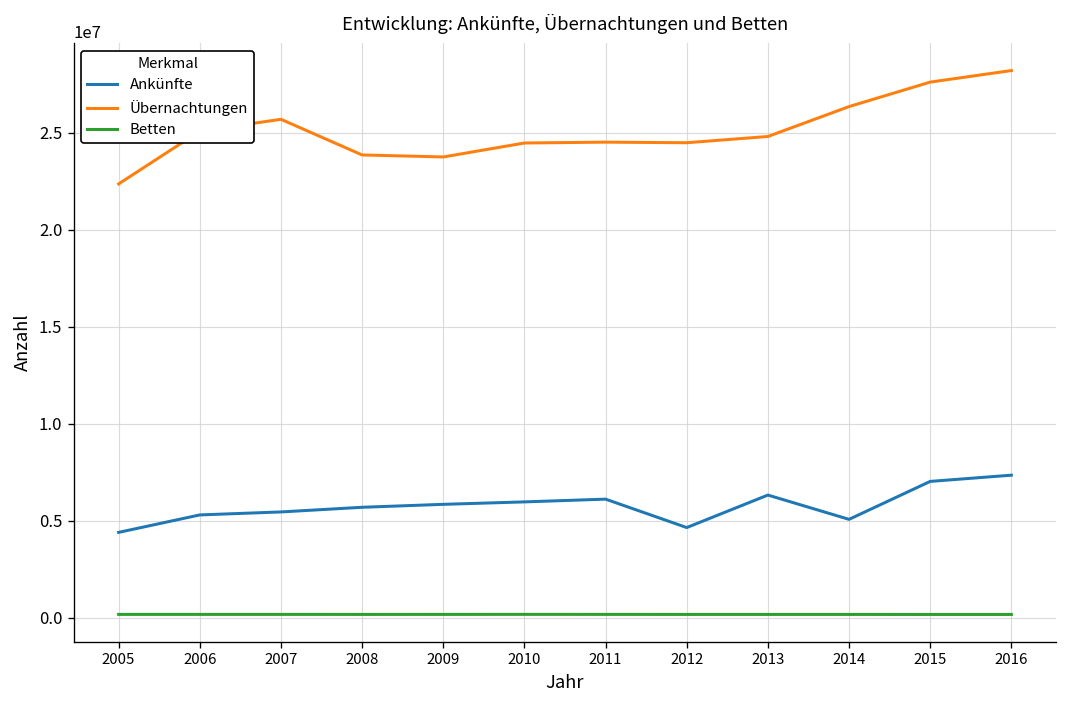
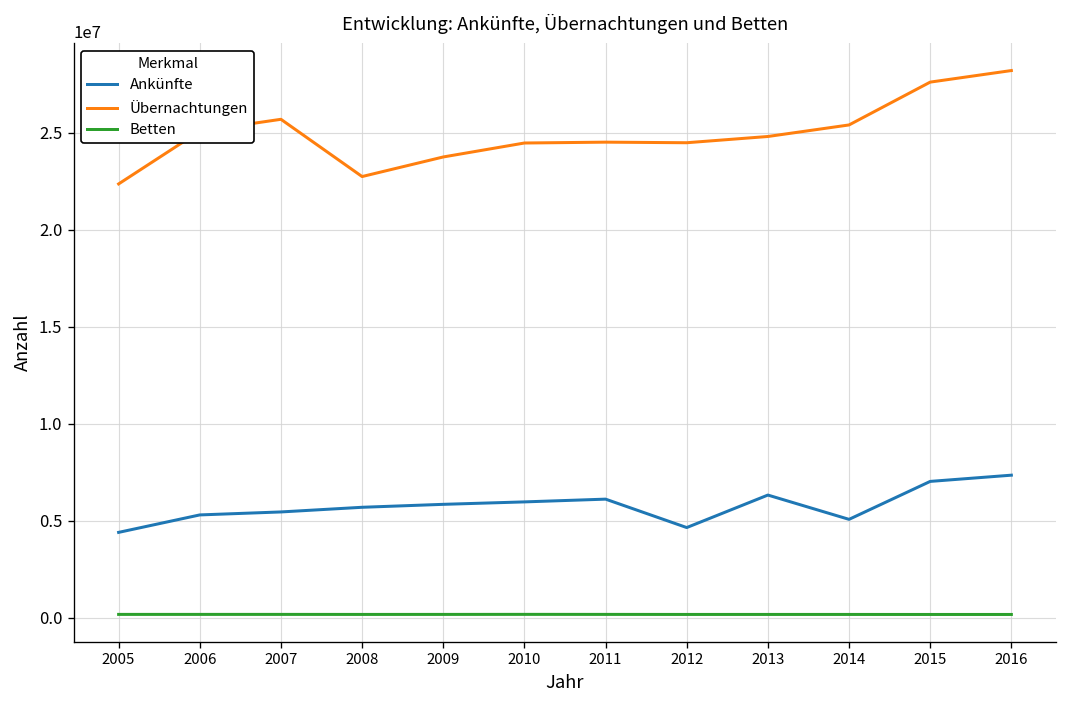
  {
    "Ankünfte": {
      "2005": 4400000,
      "2006": 5300000,
      "2007": 5500000,
      "2008": 5700000,
      "2009": 5800000,
      "2010": 6000000,
      "2011": 6100000,
      "2012": 4700000,
      "2013": 6300000,
      "2014": 5100000,
      "2015": 7000000,
      "2016": 7400000
    },
    "Übernachtungen": {
      "2005": 22400000,
      "2007": 25700000,
-     "2008": 23900000,
+     "2008": 22700000,
      "2009": 23800000,
      "2010": 24500000,
      "2011": 24500000,
      "2012": 24500000,
      "2013": 24800000,
-     "2014": 26300000,
+     "2014": 25400000,
      "2015": 27600000,
      "2016": 28200000
    },
    "Betten": {
      "2005": 200000,
      "2006": 200000,
      "2007": 200000,
      "2008": 200000,
      "2009": 200000,
      "2010": 200000,
      "2011": 200000,
      "2012": 200000,
      "2013": 200000,
      "2014": 200000,
      "2015": 200000,
      "2016": 200000
    }
  }
